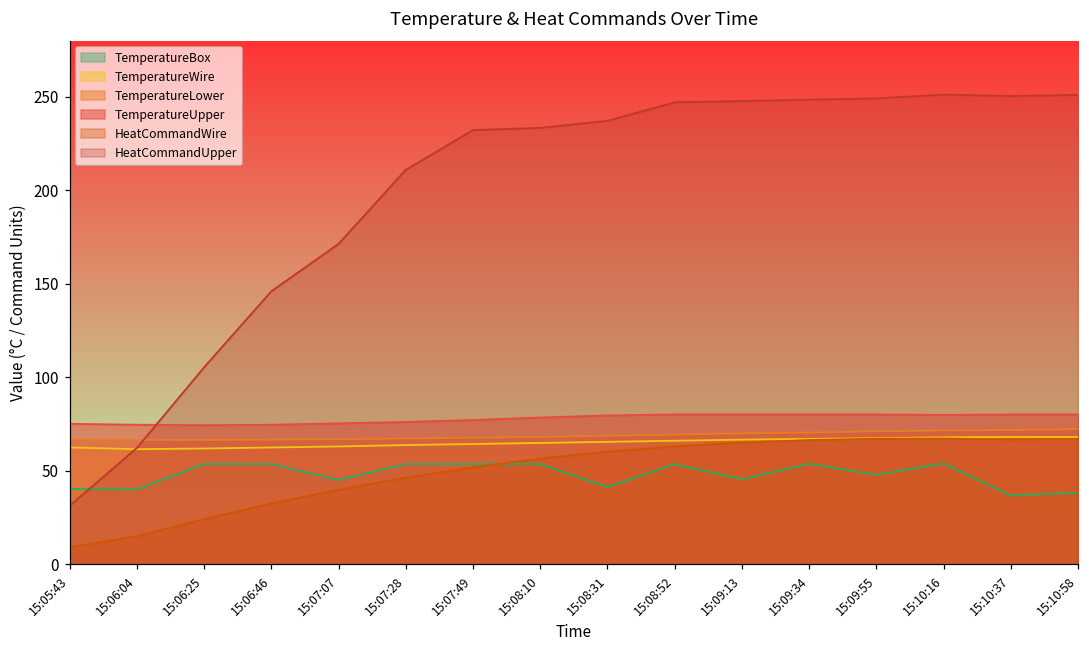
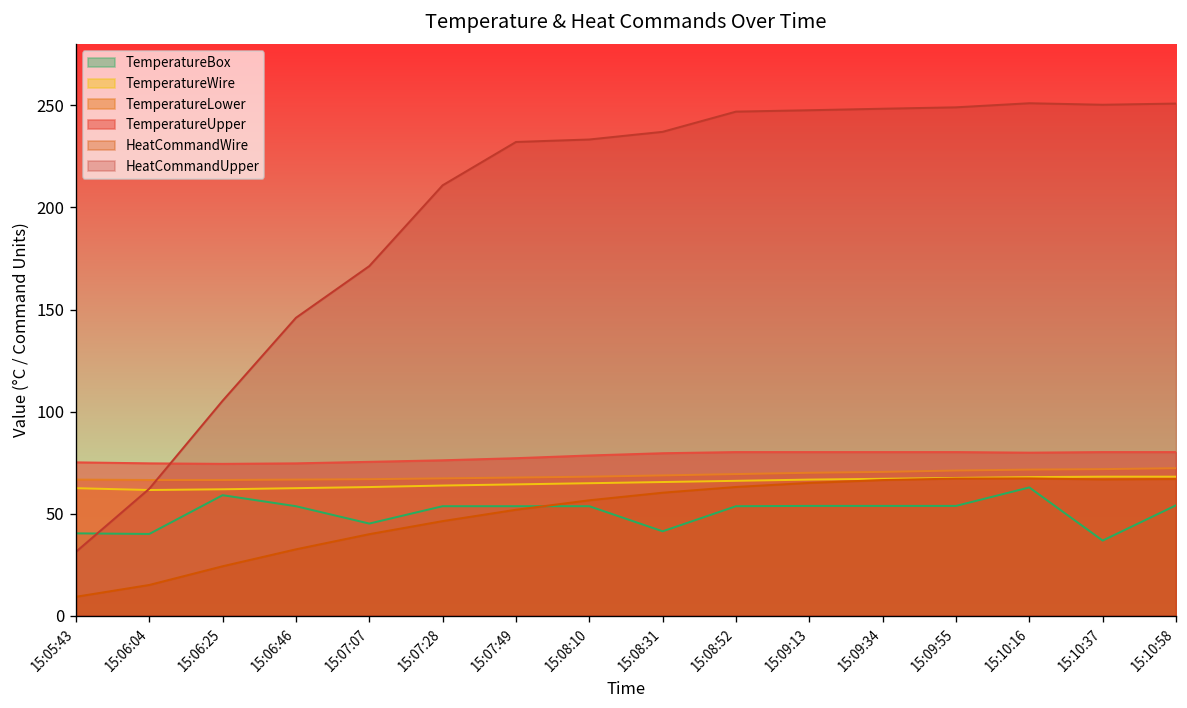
  {
    "TemperatureBox": {
      "15:05:43": 40,
      "15:06:04": 40,
-     "15:06:25": 54,
+     "15:06:25": 59,
      "15:06:46": 54,
      "15:07:07": 45,
      "15:07:28": 54,
      "15:07:49": 54,
      "15:08:10": 54,
      "15:08:31": 41,
      "15:08:52": 54,
-     "15:09:13": 45,
+     "15:09:13": 54,
      "15:09:34": 54,
-     "15:09:55": 48,
-     "15:10:16": 54,
+     "15:09:55": 54,
+     "15:10:16": 63,
      "15:10:37": 37,
-     "15:10:58": 38
+     "15:10:58": 54
    }
  }
